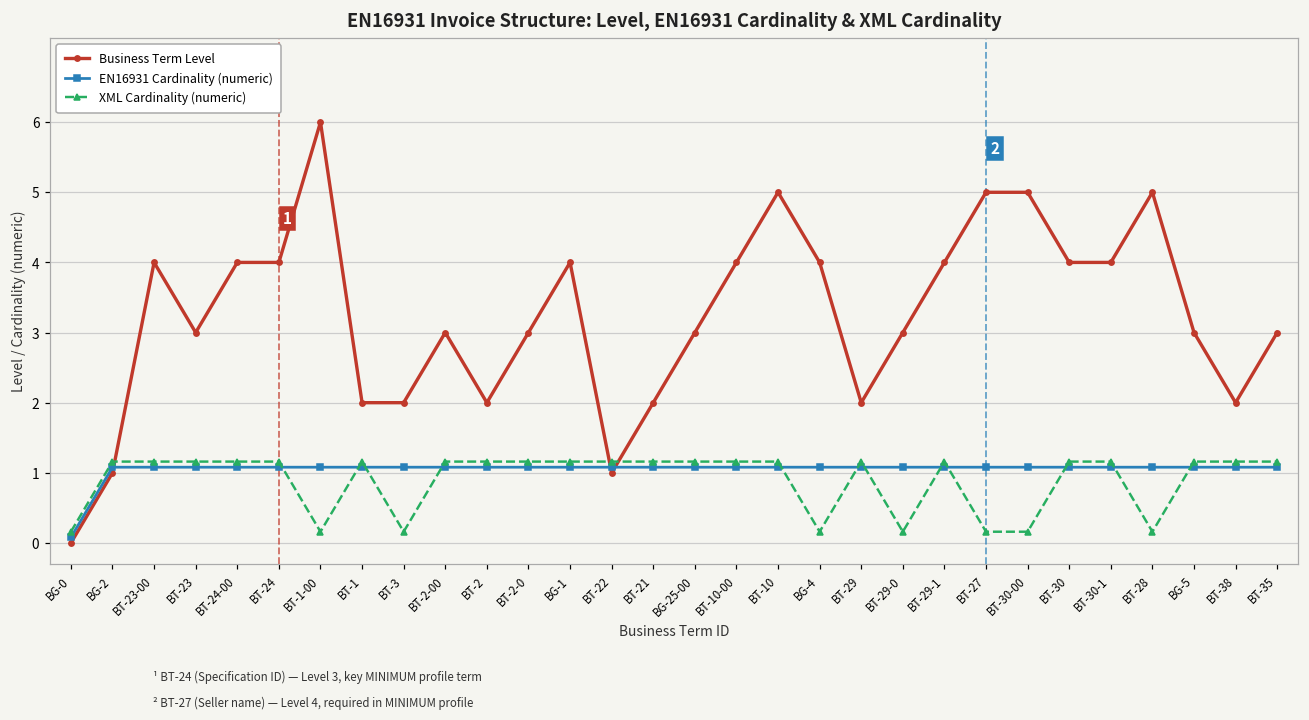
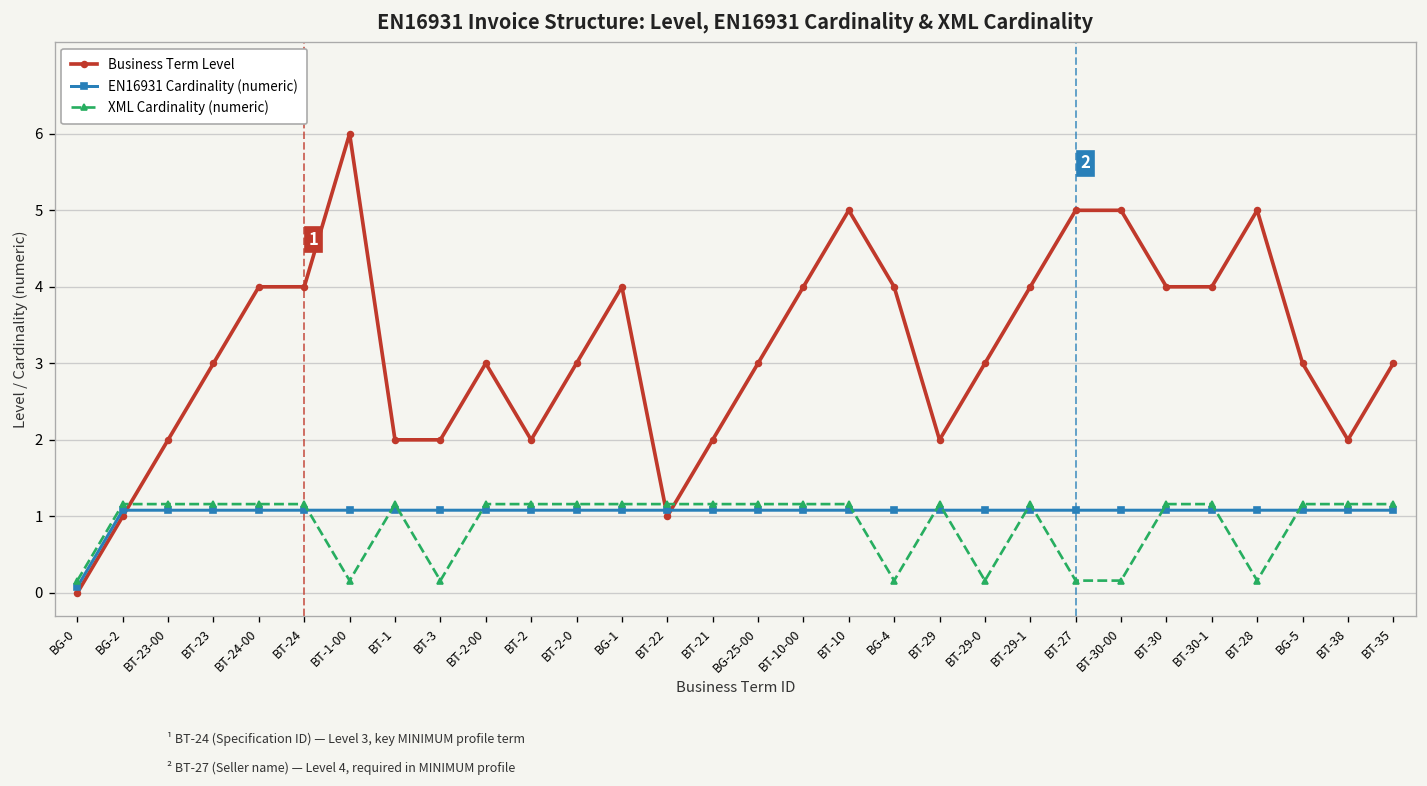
  {
    "Business Term Level": {
      "BG-0": 0,
      "BG-2": 1,
-     "BT-23-00": 4,
+     "BT-23-00": 2,
      "BT-23": 3,
      "BT-24-00": 4,
      "BT-24": 4,
      "BT-1-00": 6,
      "BT-1": 2,
      "BT-3": 2,
      "BT-2-00": 3,
      "BT-2": 2,
      "BT-2-0": 3,
      "BG-1": 4,
      "BT-22": 1,
      "BT-21": 2,
      "BG-25-00": 3,
      "BT-10-00": 4,
      "BT-10": 5,
      "BG-4": 4,
      "BT-29": 2,
      "BT-29-0": 3,
      "BT-29-1": 4,
      "BT-27": 5,
      "BT-30-00": 5,
      "BT-30": 4,
      "BT-30-1": 4,
      "BT-28": 5,
      "BG-5": 3,
      "BT-38": 2,
      "BT-35": 3
    },
    "EN16931 Cardinality (numeric)": {
      "BG-0": 0.1,
      "BG-2": 1.1,
      "BT-23-00": 1.1,
      "BT-23": 1.1,
      "BT-24-00": 1.1,
      "BT-24": 1.1,
      "BT-1-00": 1.1,
      "BT-1": 1.1,
      "BT-3": 1.1,
      "BT-2-00": 1.1,
      "BT-2": 1.1,
      "BT-2-0": 1.1,
      "BG-1": 1.1,
      "BT-22": 1.1,
      "BT-21": 1.1,
      "BG-25-00": 1.1,
      "BT-10-00": 1.1,
      "BT-10": 1.1,
      "BG-4": 1.1,
      "BT-29": 1.1,
      "BT-29-0": 1.1,
      "BT-29-1": 1.1,
      "BT-27": 1.1,
      "BT-30-00": 1.1,
      "BT-30": 1.1,
      "BT-30-1": 1.1,
      "BT-28": 1.1,
      "BG-5": 1.1,
      "BT-38": 1.1,
      "BT-35": 1.1
    },
    "XML Cardinality (numeric)": {
      "BG-0": 0.2,
      "BG-2": 1.2,
      "BT-23-00": 1.2,
      "BT-23": 1.2,
      "BT-24-00": 1.2,
      "BT-24": 1.2,
      "BT-1-00": 0.2,
      "BT-1": 1.2,
      "BT-3": 0.2,
      "BT-2-00": 1.2,
      "BT-2": 1.2,
      "BT-2-0": 1.2,
      "BG-1": 1.2,
      "BT-22": 1.2,
      "BT-21": 1.2,
      "BG-25-00": 1.2,
      "BT-10-00": 1.2,
      "BT-10": 1.2,
      "BG-4": 0.2,
      "BT-29": 1.2,
      "BT-29-0": 0.2,
      "BT-29-1": 1.2,
      "BT-27": 0.2,
      "BT-30-00": 0.2,
      "BT-30": 1.2,
      "BT-30-1": 1.2,
      "BT-28": 0.2,
      "BG-5": 1.2,
      "BT-38": 1.2,
      "BT-35": 1.2
    }
  }
